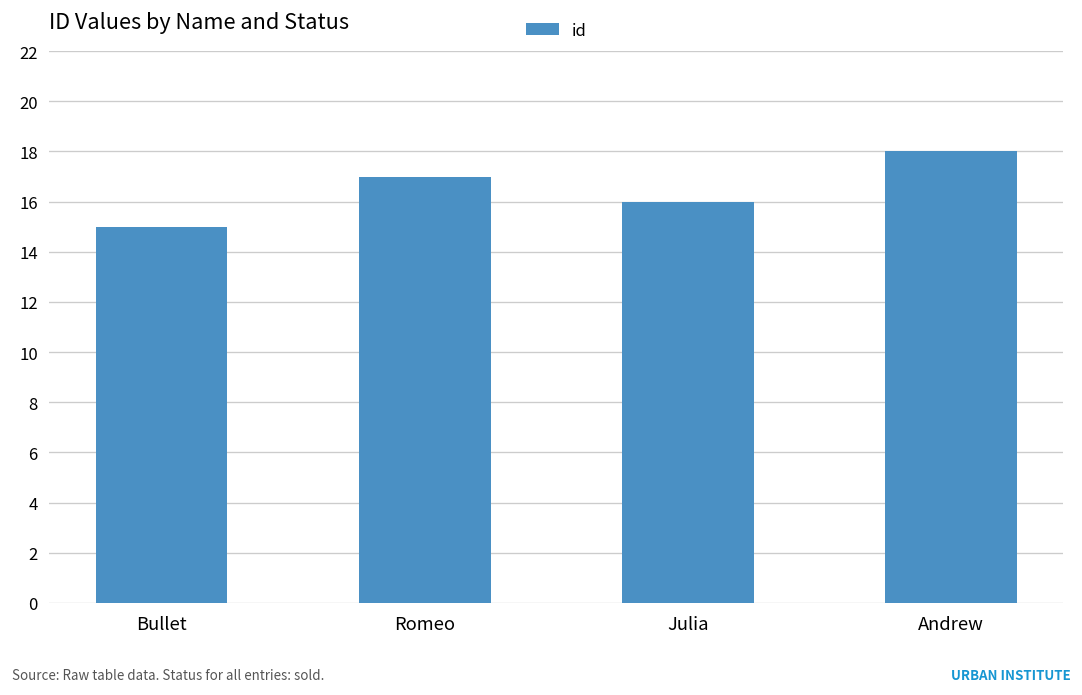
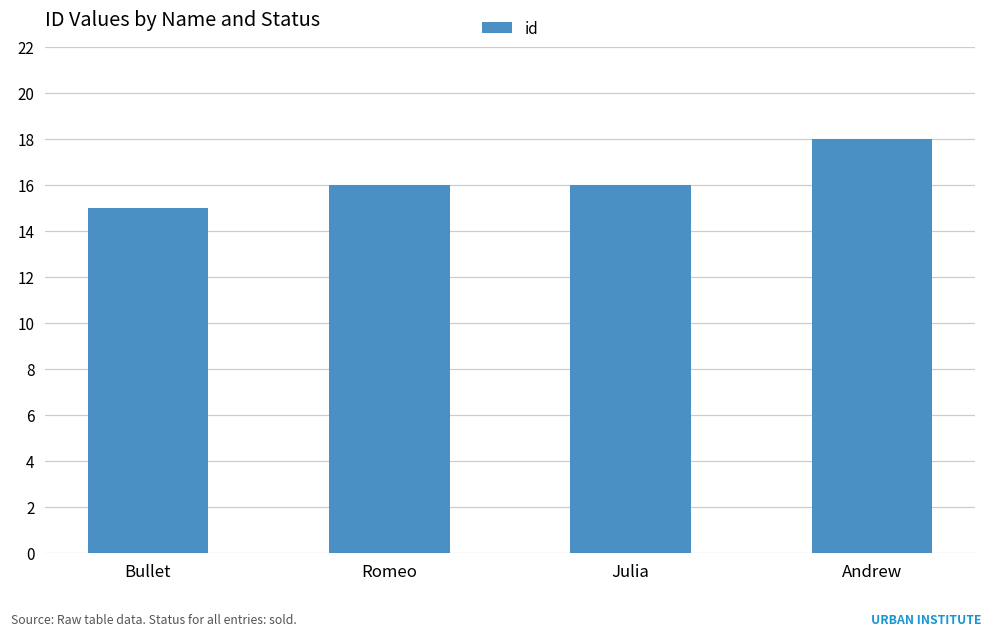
  {
    "Bullet": 15,
-   "Romeo": 17,
+   "Romeo": 16,
    "Julia": 16,
    "Andrew": 18
  }
